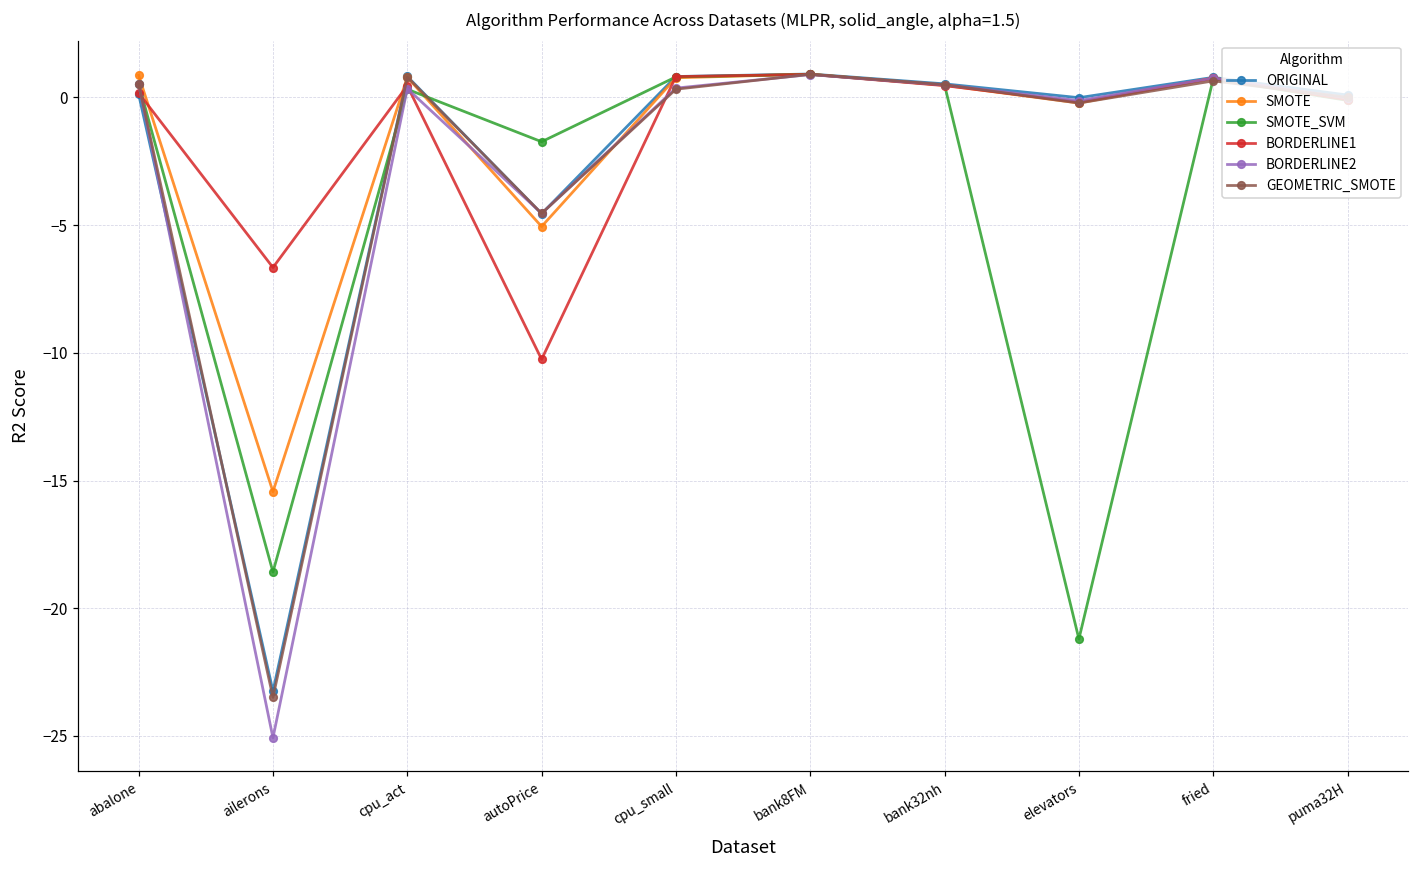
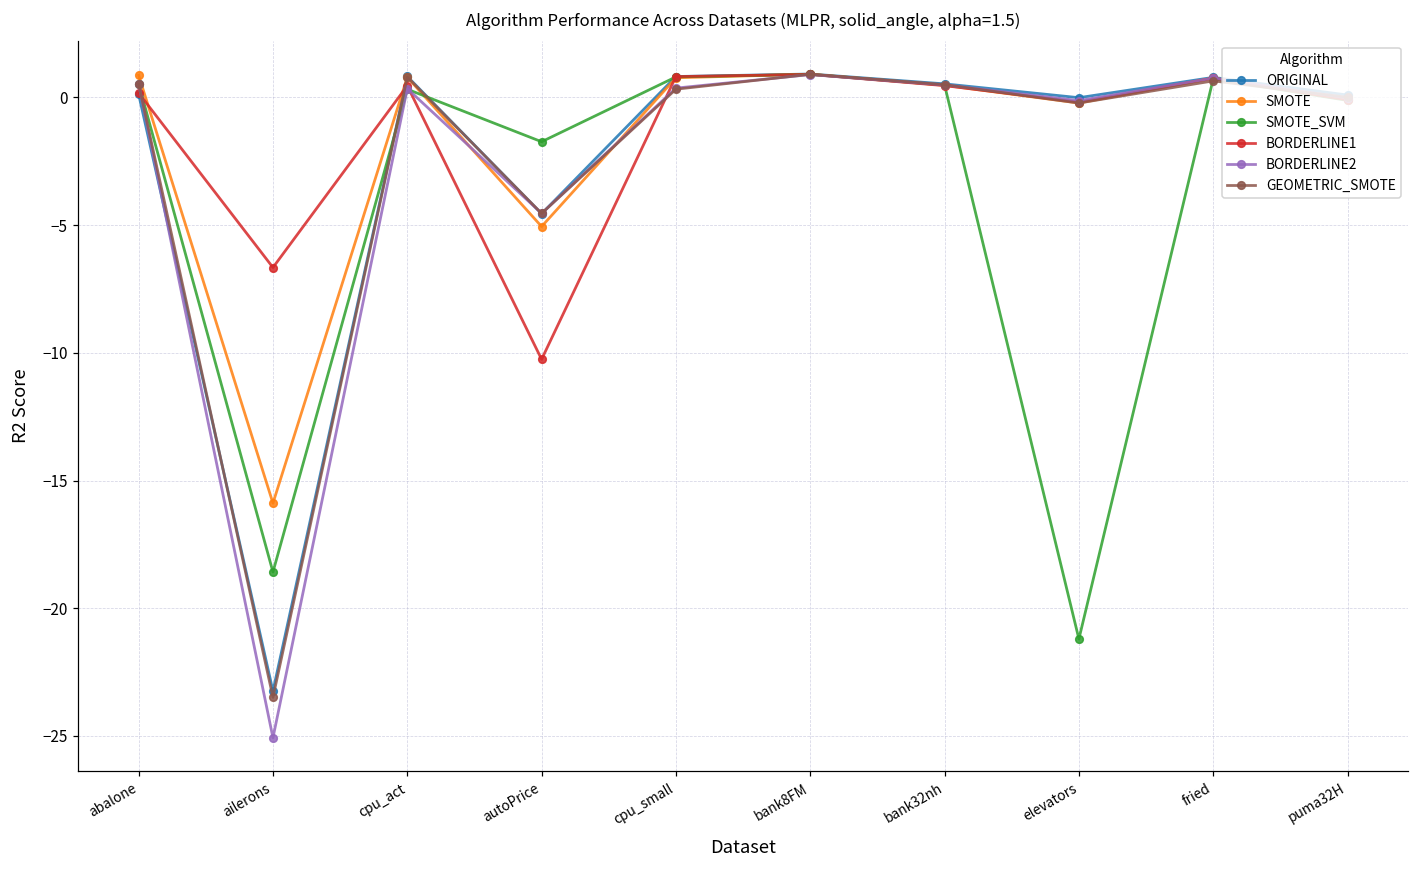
  {
    "ORIGINAL": {
      "ailerons": -23.2,
      "elevators": 0.0
    },
    "SMOTE": {
      "abalone": 0.9,
-     "ailerons": -15.4,
+     "ailerons": -15.9,
      "autoPrice": -5.1
    },
    "SMOTE_SVM": {
      "ailerons": -18.6,
      "autoPrice": -1.7,
      "elevators": -21.2
    },
    "BORDERLINE1": {
      "ailerons": -6.7,
      "cpu_act": 0.5,
      "autoPrice": -10.3
    },
    "BORDERLINE2": {
      "ailerons": -25.1
    },
    "GEOMETRIC_SMOTE": {
      "ailerons": -23.5
    }
  }
